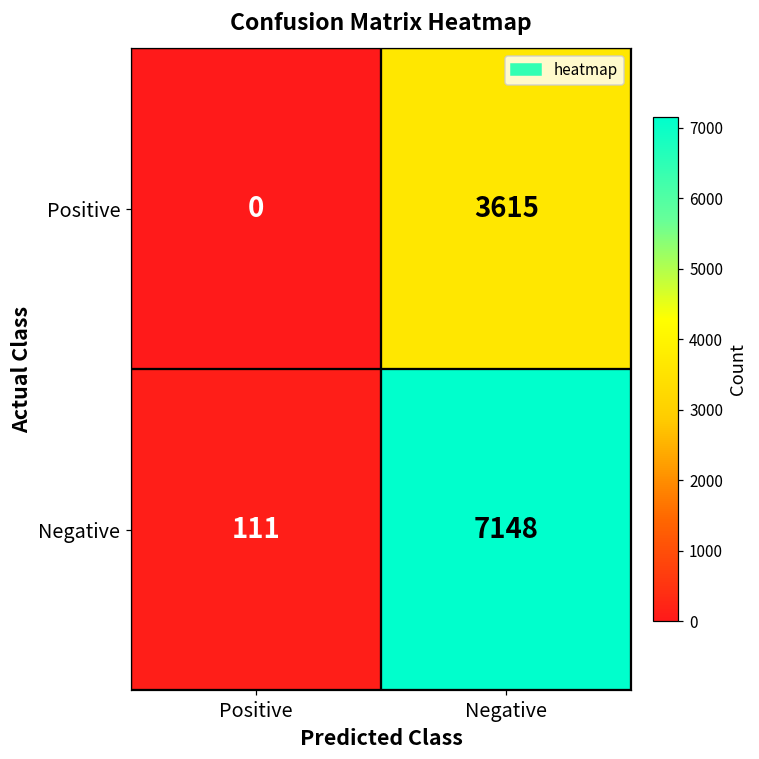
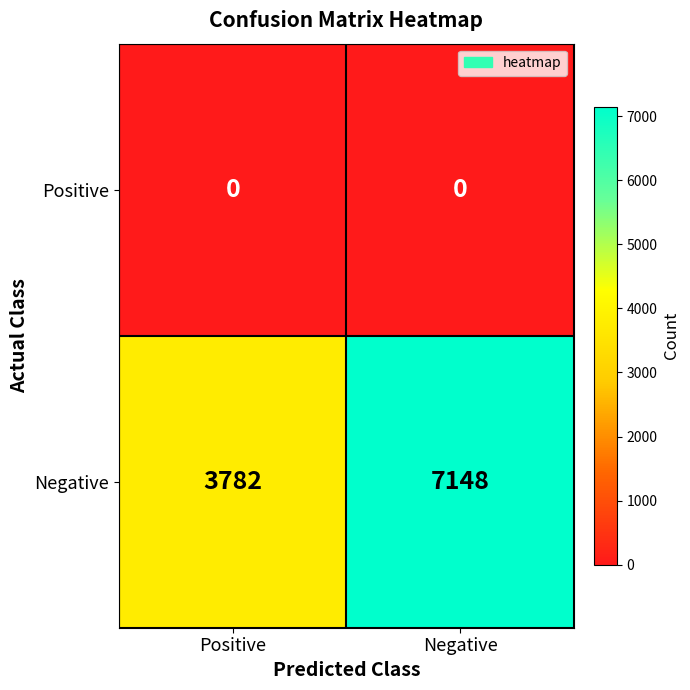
  {
    "Positive": {
      "Positive": 0,
-     "Negative": 3615
+     "Negative": 0
    },
    "Negative": {
-     "Positive": 111,
+     "Positive": 3782,
      "Negative": 7148
    }
  }
